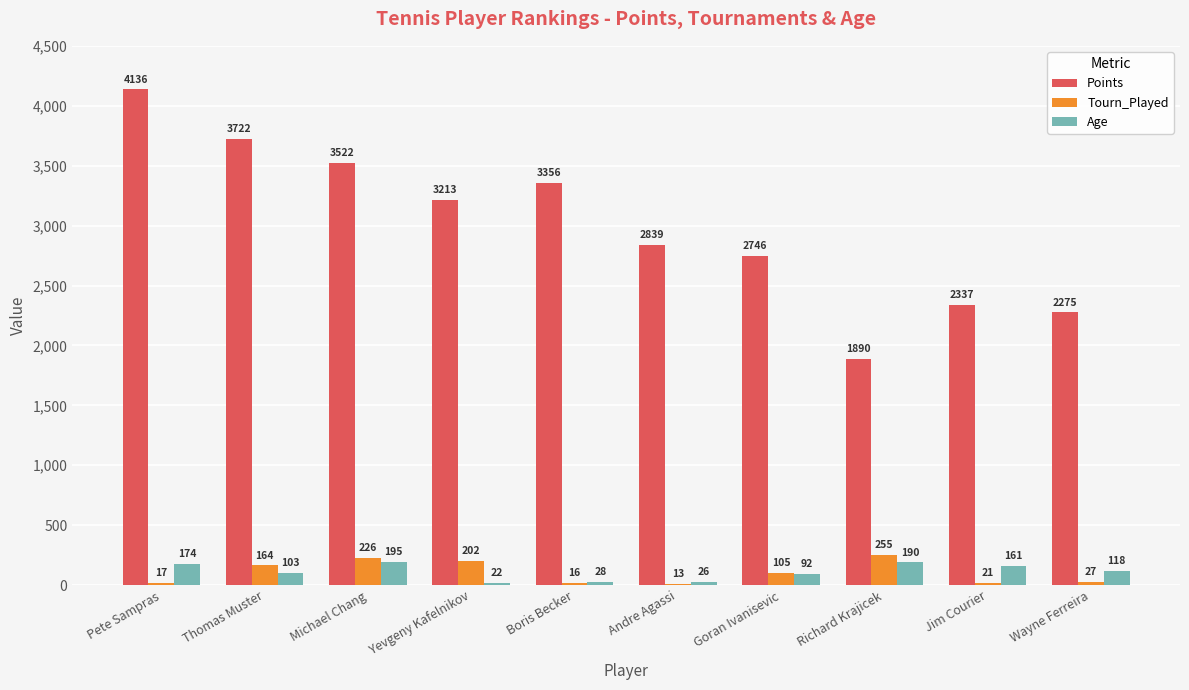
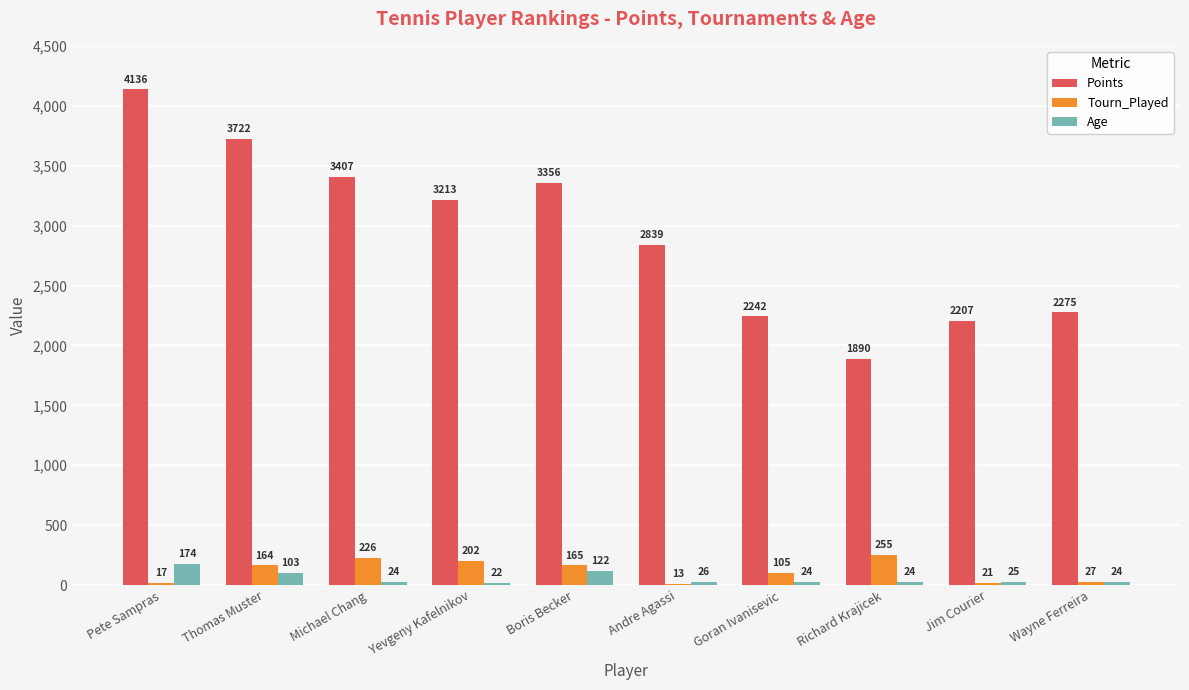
  {
    "Points": {
      "Pete Sampras": 4136,
      "Thomas Muster": 3722,
-     "Michael Chang": 3522,
+     "Michael Chang": 3407,
      "Yevgeny Kafelnikov": 3213,
      "Boris Becker": 3356,
      "Andre Agassi": 2839,
-     "Goran Ivanisevic": 2746,
+     "Goran Ivanisevic": 2242,
      "Richard Krajicek": 1890,
-     "Jim Courier": 2337,
+     "Jim Courier": 2207,
      "Wayne Ferreira": 2275
    },
    "Tourn_Played": {
      "Pete Sampras": 17,
      "Thomas Muster": 164,
      "Michael Chang": 226,
      "Yevgeny Kafelnikov": 202,
-     "Boris Becker": 16,
+     "Boris Becker": 165,
      "Andre Agassi": 13,
      "Goran Ivanisevic": 105,
      "Richard Krajicek": 255,
      "Jim Courier": 21,
      "Wayne Ferreira": 27
    },
    "Age": {
      "Pete Sampras": 174,
      "Thomas Muster": 103,
-     "Michael Chang": 195,
+     "Michael Chang": 24,
      "Yevgeny Kafelnikov": 22,
-     "Boris Becker": 28,
+     "Boris Becker": 122,
      "Andre Agassi": 26,
-     "Goran Ivanisevic": 92,
-     "Richard Krajicek": 190,
-     "Jim Courier": 161,
-     "Wayne Ferreira": 118
+     "Goran Ivanisevic": 24,
+     "Richard Krajicek": 24,
+     "Jim Courier": 25,
+     "Wayne Ferreira": 24
    }
  }
